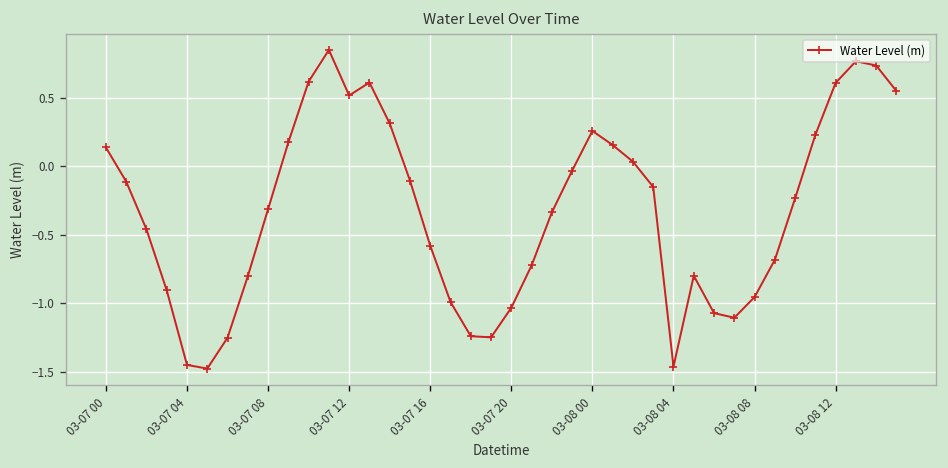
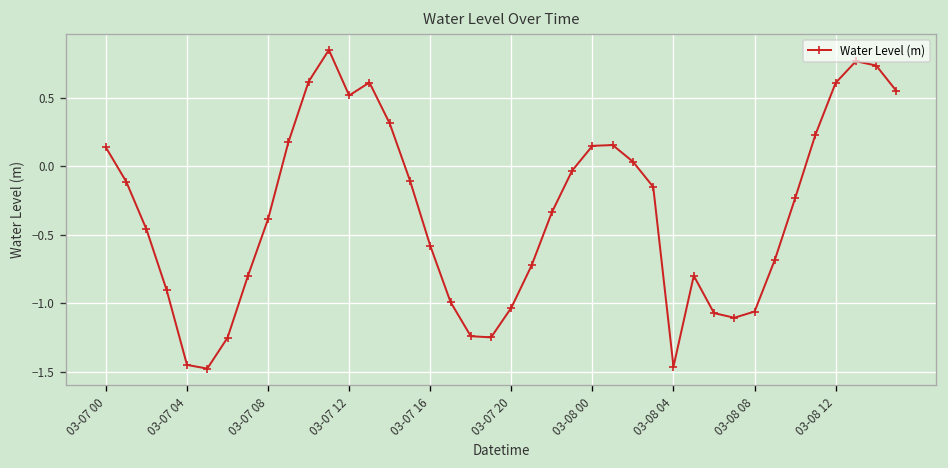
  {
    "03-07 00": 0.14,
    "03-07 04": -1.45,
-   "03-07 08": -0.31,
+   "03-07 08": -0.39,
    "03-07 12": 0.52,
    "03-07 16": -0.58,
    "03-07 20": -1.03,
-   "03-08 00": 0.26,
+   "03-08 00": 0.15,
    "03-08 04": -1.46,
-   "03-08 08": -0.95,
+   "03-08 08": -1.06,
    "03-08 12": 0.61
  }
